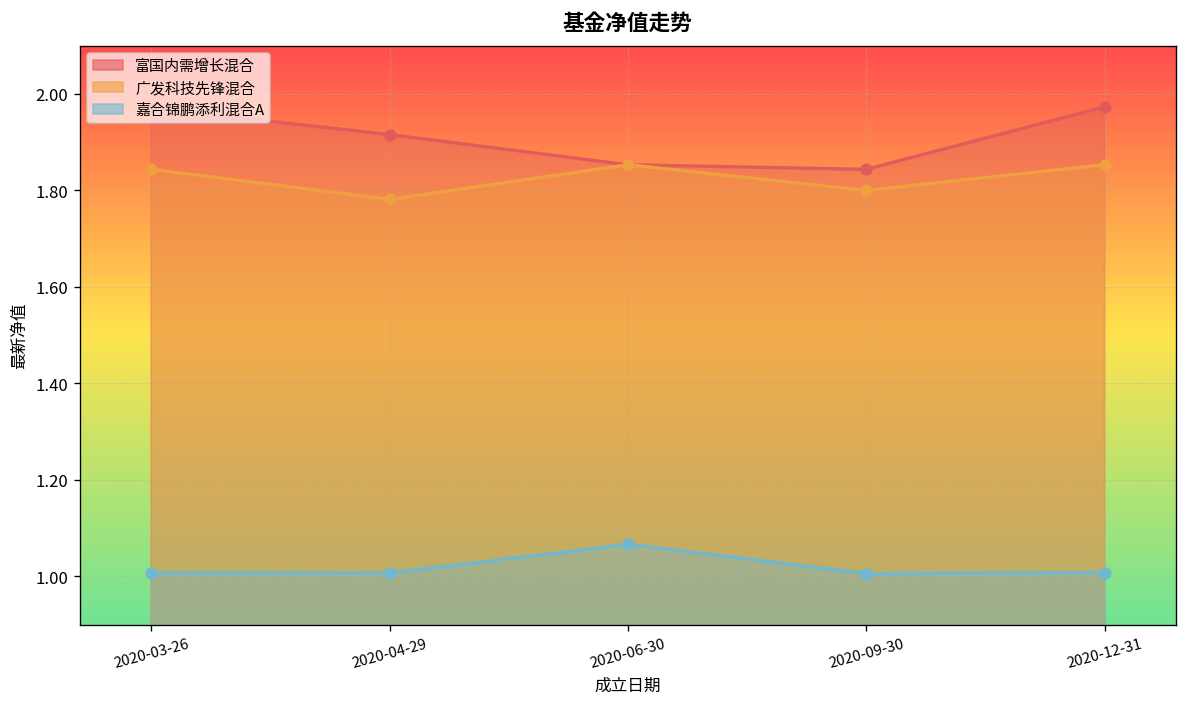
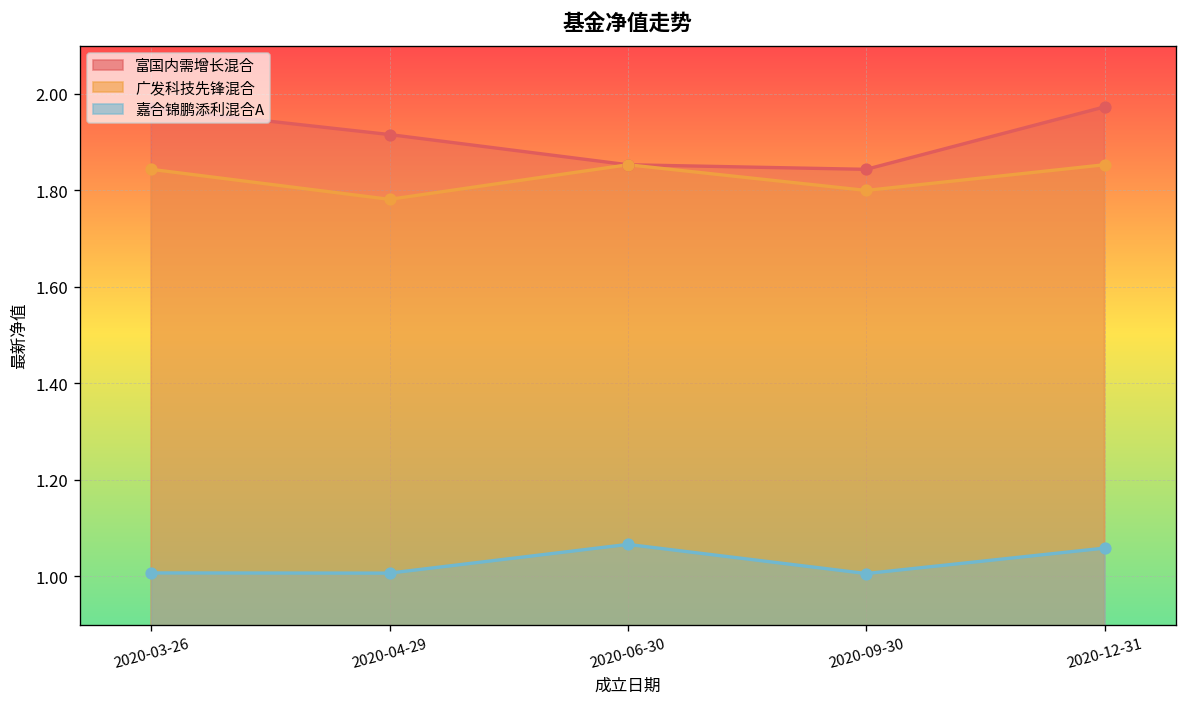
  {
    "嘉合锦鹏添利混合A": {
      "2020-03-26": 1.01,
      "2020-04-29": 1.01,
      "2020-06-30": 1.07,
      "2020-09-30": 1.01,
-     "2020-12-31": 1.01
+     "2020-12-31": 1.06
    }
  }
